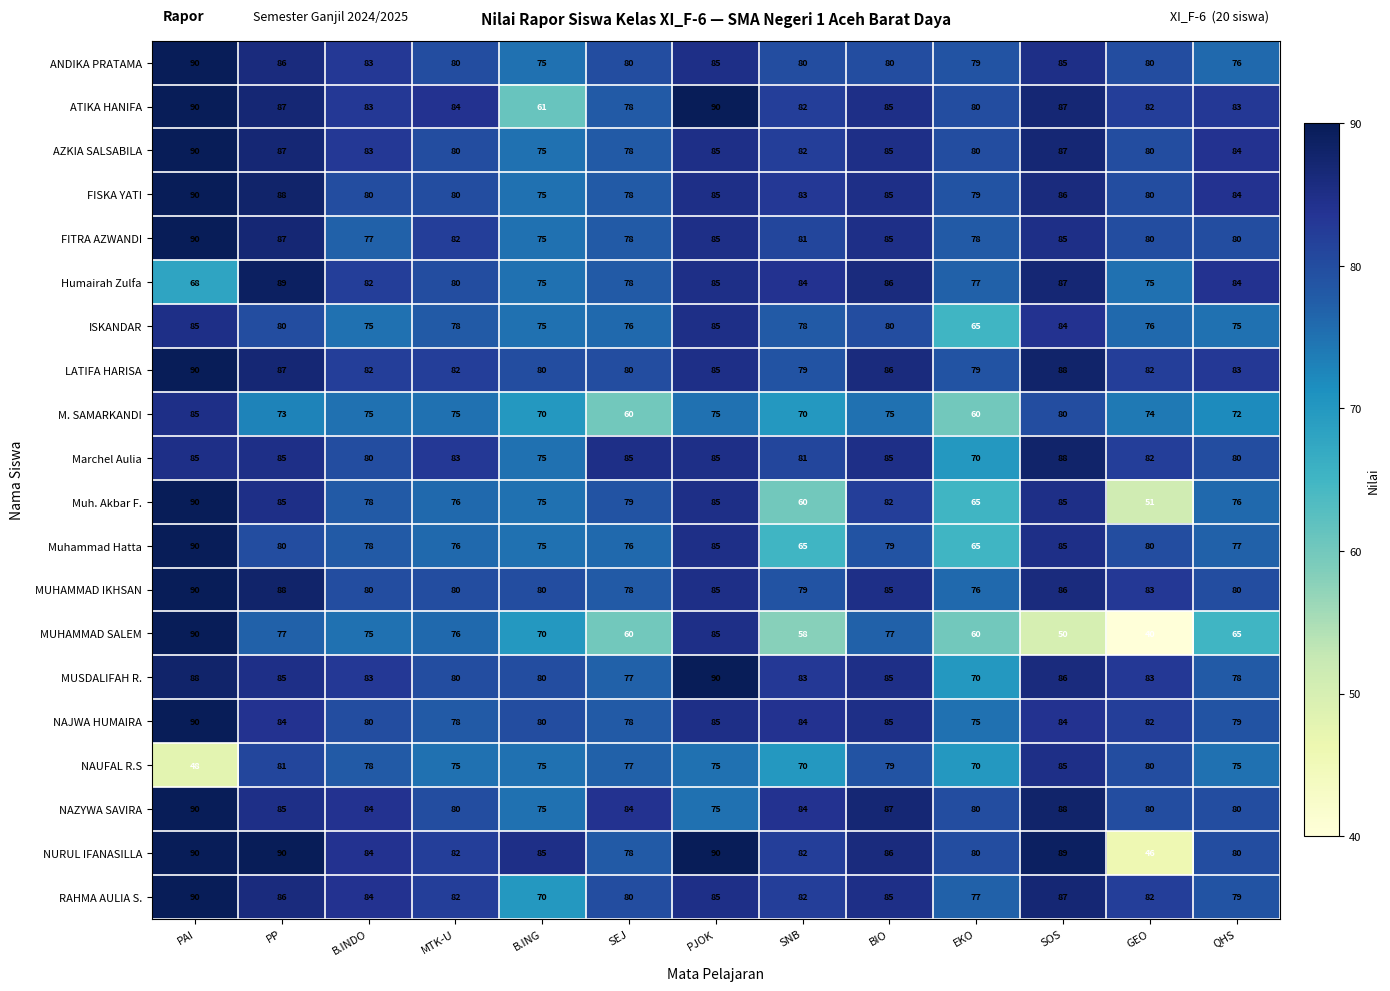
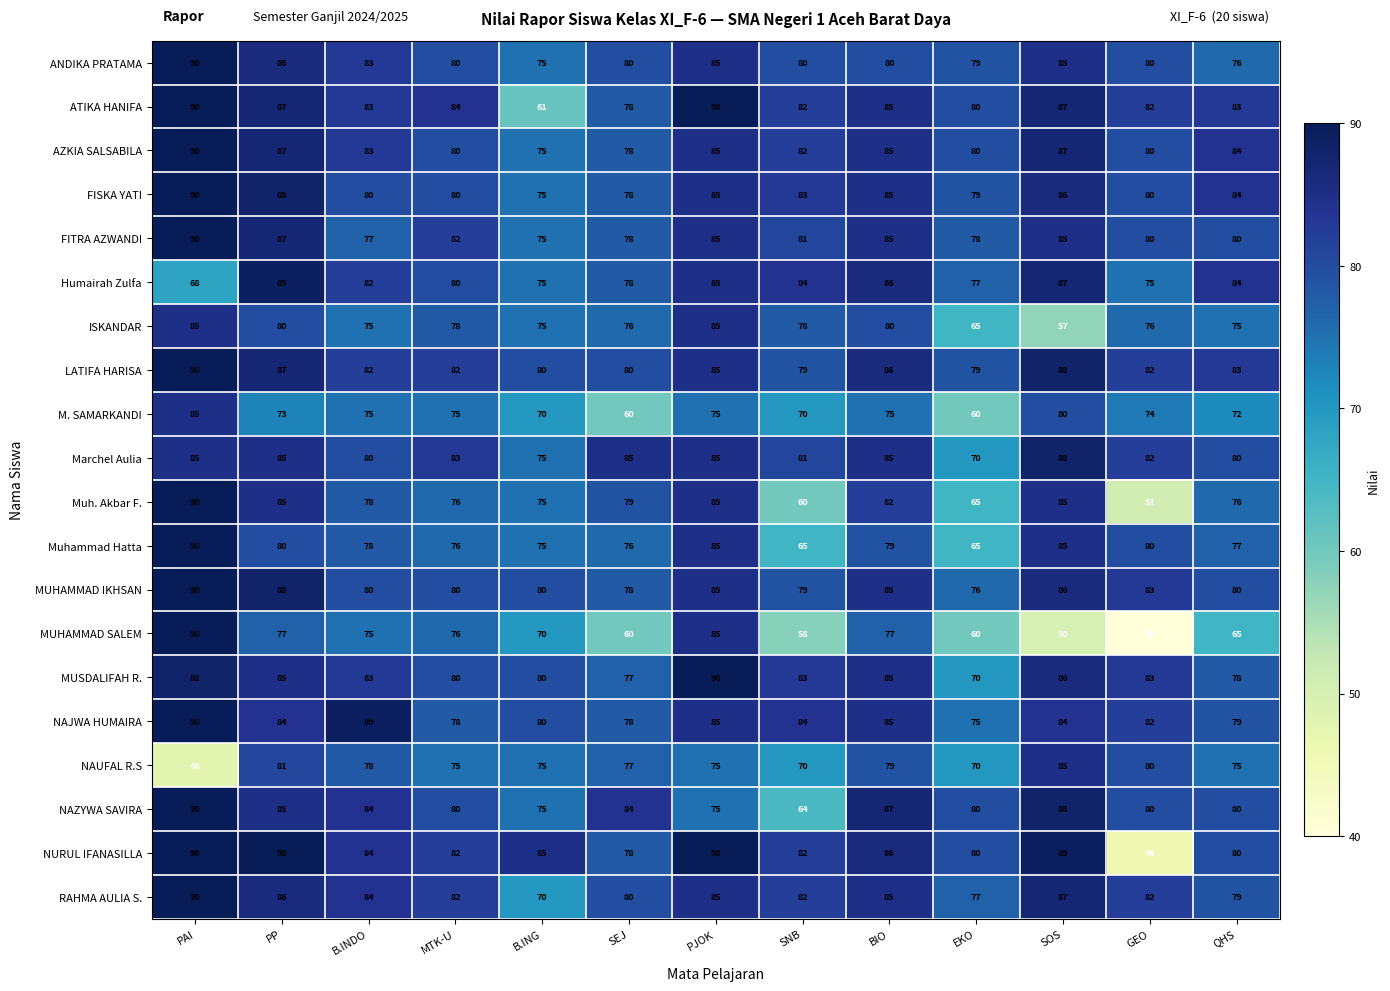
  {
    "ISKANDAR": {
      "PAI": 85,
      "PP": 80,
      "B.INDO": 75,
      "MTK-U": 78,
      "B.ING": 75,
      "SEJ": 76,
      "PJOK": 85,
      "SNB": 78,
      "BIO": 80,
      "EKO": 65,
-     "SOS": 84,
+     "SOS": 57,
      "GEO": 76,
      "QHS": 75
    },
    "NAJWA HUMAIRA": {
      "PAI": 90,
      "PP": 84,
-     "B.INDO": 80,
+     "B.INDO": 89,
      "MTK-U": 78,
      "B.ING": 80,
      "SEJ": 78,
      "PJOK": 85,
      "SNB": 84,
      "BIO": 85,
      "EKO": 75,
      "SOS": 84,
      "GEO": 82,
      "QHS": 79
    },
    "NAZYWA SAVIRA": {
      "PAI": 90,
      "PP": 85,
      "B.INDO": 84,
      "MTK-U": 80,
      "B.ING": 75,
      "SEJ": 84,
      "PJOK": 75,
-     "SNB": 84,
+     "SNB": 64,
      "BIO": 87,
      "EKO": 80,
      "SOS": 88,
      "GEO": 80,
      "QHS": 80
    }
  }
